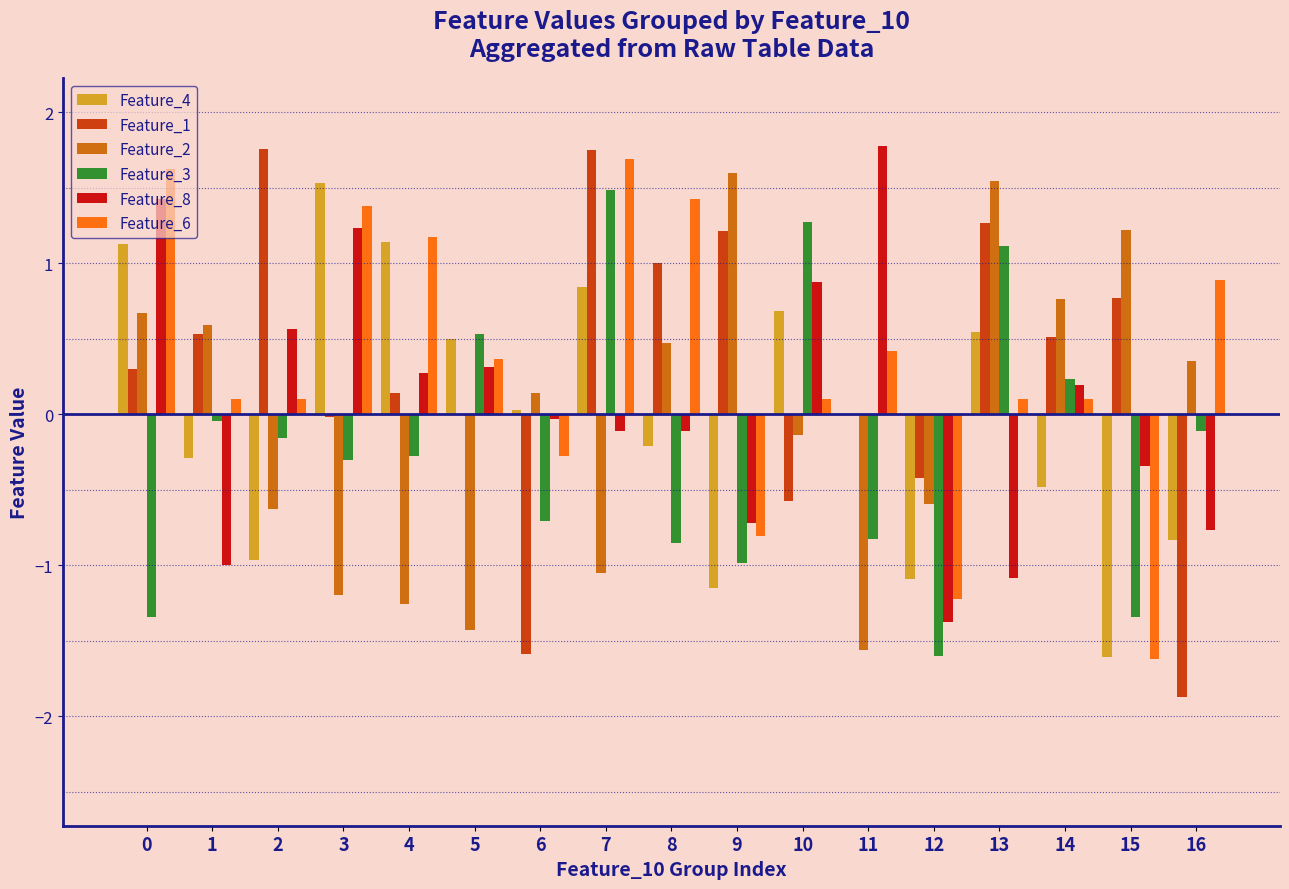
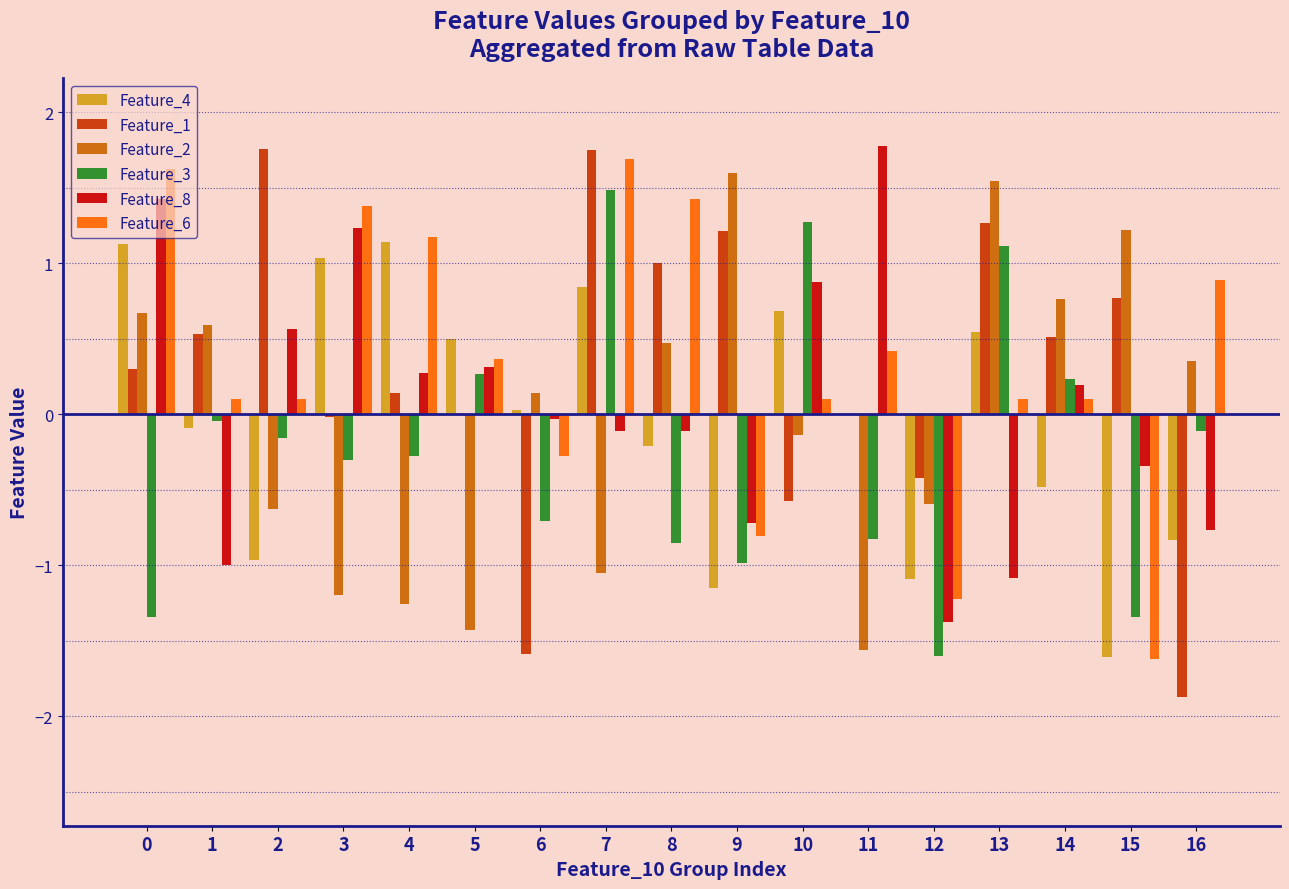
  {
    "Feature_4": {
      "0": 1.12,
-     "1": -0.29,
+     "1": -0.09,
      "2": -0.97,
-     "3": 1.53,
+     "3": 1.03,
      "4": 1.14,
      "5": 0.50,
      "6": 0.03,
      "7": 0.84,
      "8": -0.21,
      "9": -1.15,
      "10": 0.68,
      "12": -1.09,
      "13": 0.54,
      "14": -0.49,
      "15": -1.61,
      "16": -0.83
    },
    "Feature_3": {
      "0": -1.34,
      "1": -0.04,
      "2": -0.16,
      "3": -0.30,
      "4": -0.27,
-     "5": 0.53,
+     "5": 0.26,
      "6": -0.71,
      "7": 1.48,
      "8": -0.85,
      "9": -0.98,
      "10": 1.27,
      "11": -0.83,
      "12": -1.60,
      "13": 1.12,
      "14": 0.23,
      "15": -1.34,
      "16": -0.11
    }
  }
